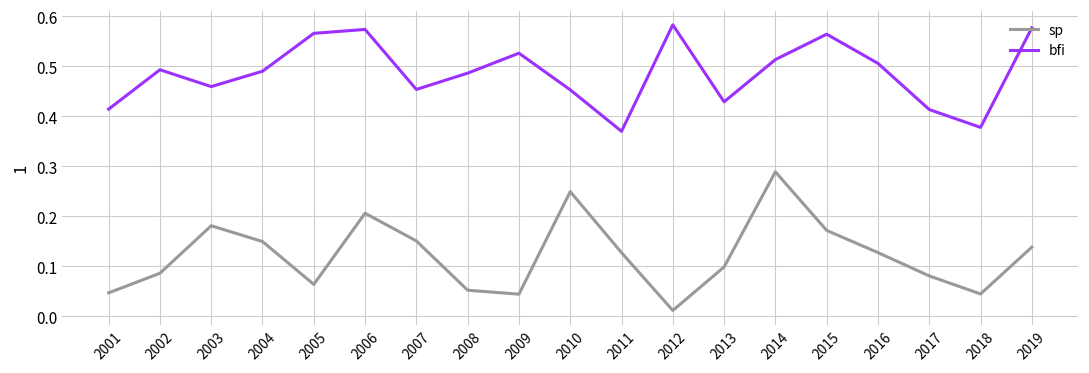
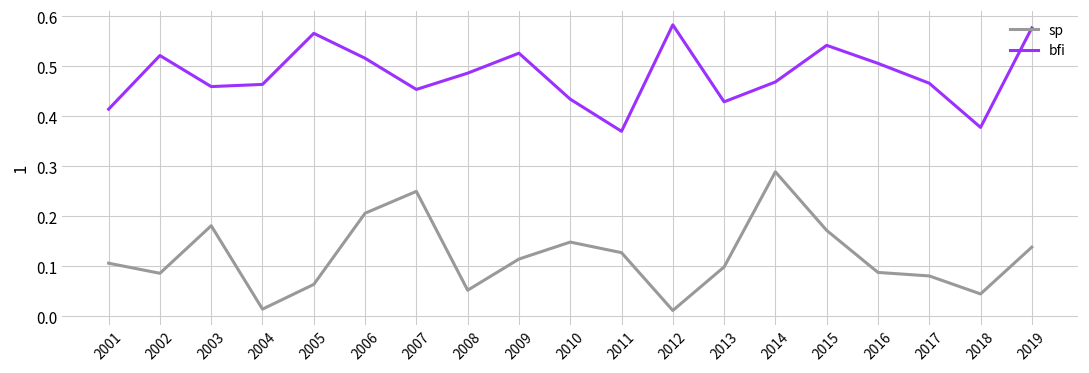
  {
    "sp": {
-     "2001": 0.05,
+     "2001": 0.11,
      "2002": 0.09,
      "2003": 0.18,
-     "2004": 0.15,
+     "2004": 0.01,
      "2005": 0.06,
      "2006": 0.21,
-     "2007": 0.15,
+     "2007": 0.25,
      "2008": 0.05,
-     "2009": 0.04,
-     "2010": 0.25,
+     "2009": 0.11,
+     "2010": 0.15,
      "2011": 0.13,
      "2012": 0.01,
      "2013": 0.10,
      "2014": 0.29,
      "2015": 0.17,
-     "2016": 0.13,
+     "2016": 0.09,
      "2017": 0.08,
      "2018": 0.04,
      "2019": 0.14
    },
    "bfi": {
      "2001": 0.41,
-     "2002": 0.49,
+     "2002": 0.52,
      "2003": 0.46,
-     "2004": 0.49,
+     "2004": 0.46,
      "2005": 0.57,
-     "2006": 0.57,
+     "2006": 0.52,
      "2007": 0.45,
      "2008": 0.49,
      "2009": 0.53,
-     "2010": 0.45,
+     "2010": 0.43,
      "2011": 0.37,
      "2012": 0.58,
      "2013": 0.43,
-     "2014": 0.51,
-     "2015": 0.56,
+     "2014": 0.47,
+     "2015": 0.54,
      "2016": 0.51,
-     "2017": 0.41,
+     "2017": 0.47,
      "2018": 0.38,
      "2019": 0.58
    }
  }
